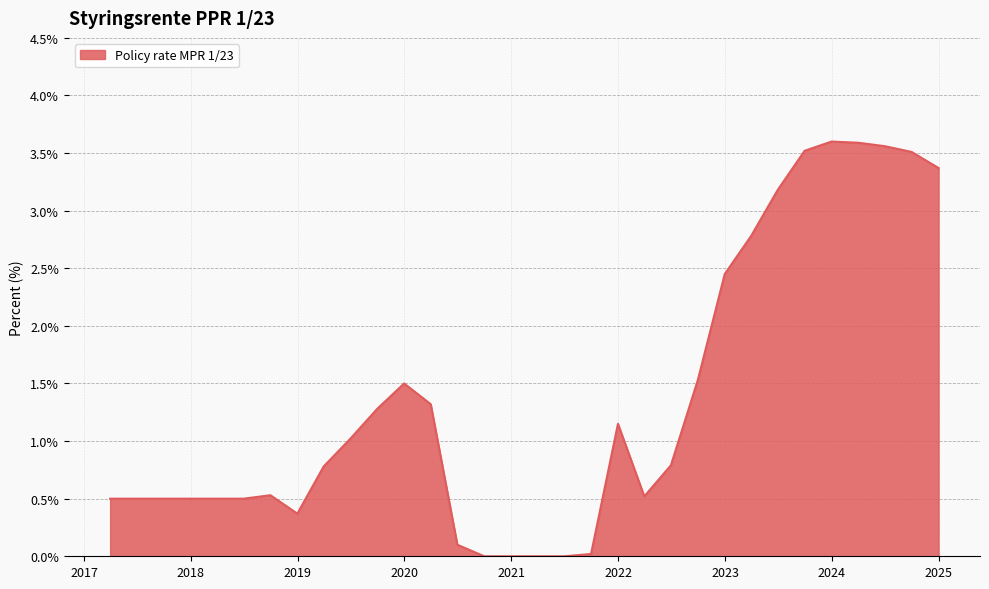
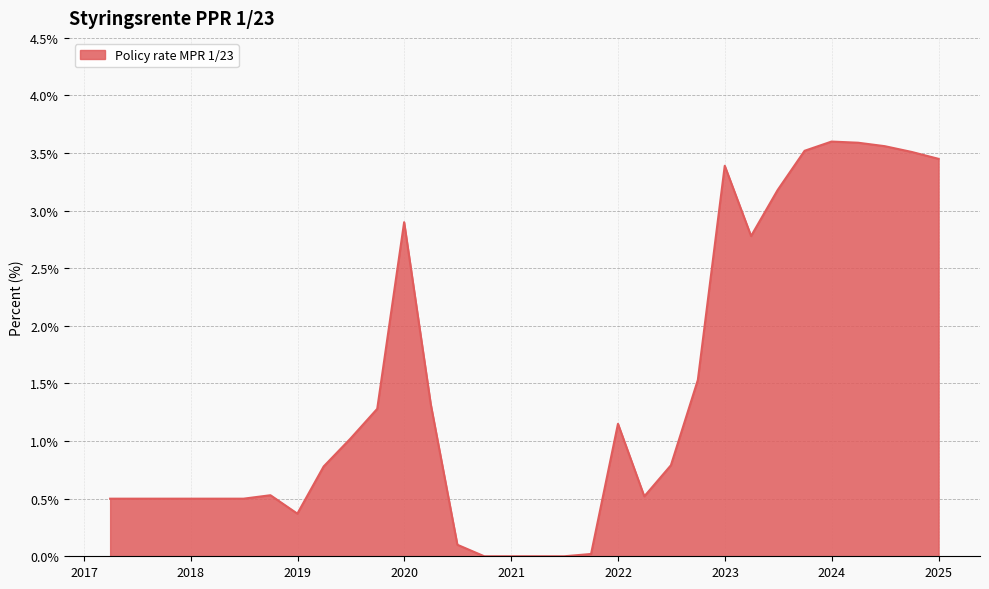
  {
    "2018": "0.50%",
    "2019": "0.37%",
-   "2020": "1.5%",
+   "2020": "2.9%",
    "2021": "0.00%",
    "2022": "1.15%",
-   "2023": "2.45%",
+   "2023": "3.39%",
    "2024": "3.60%",
-   "2025": "3.37%"
+   "2025": "3.45%"
  }
